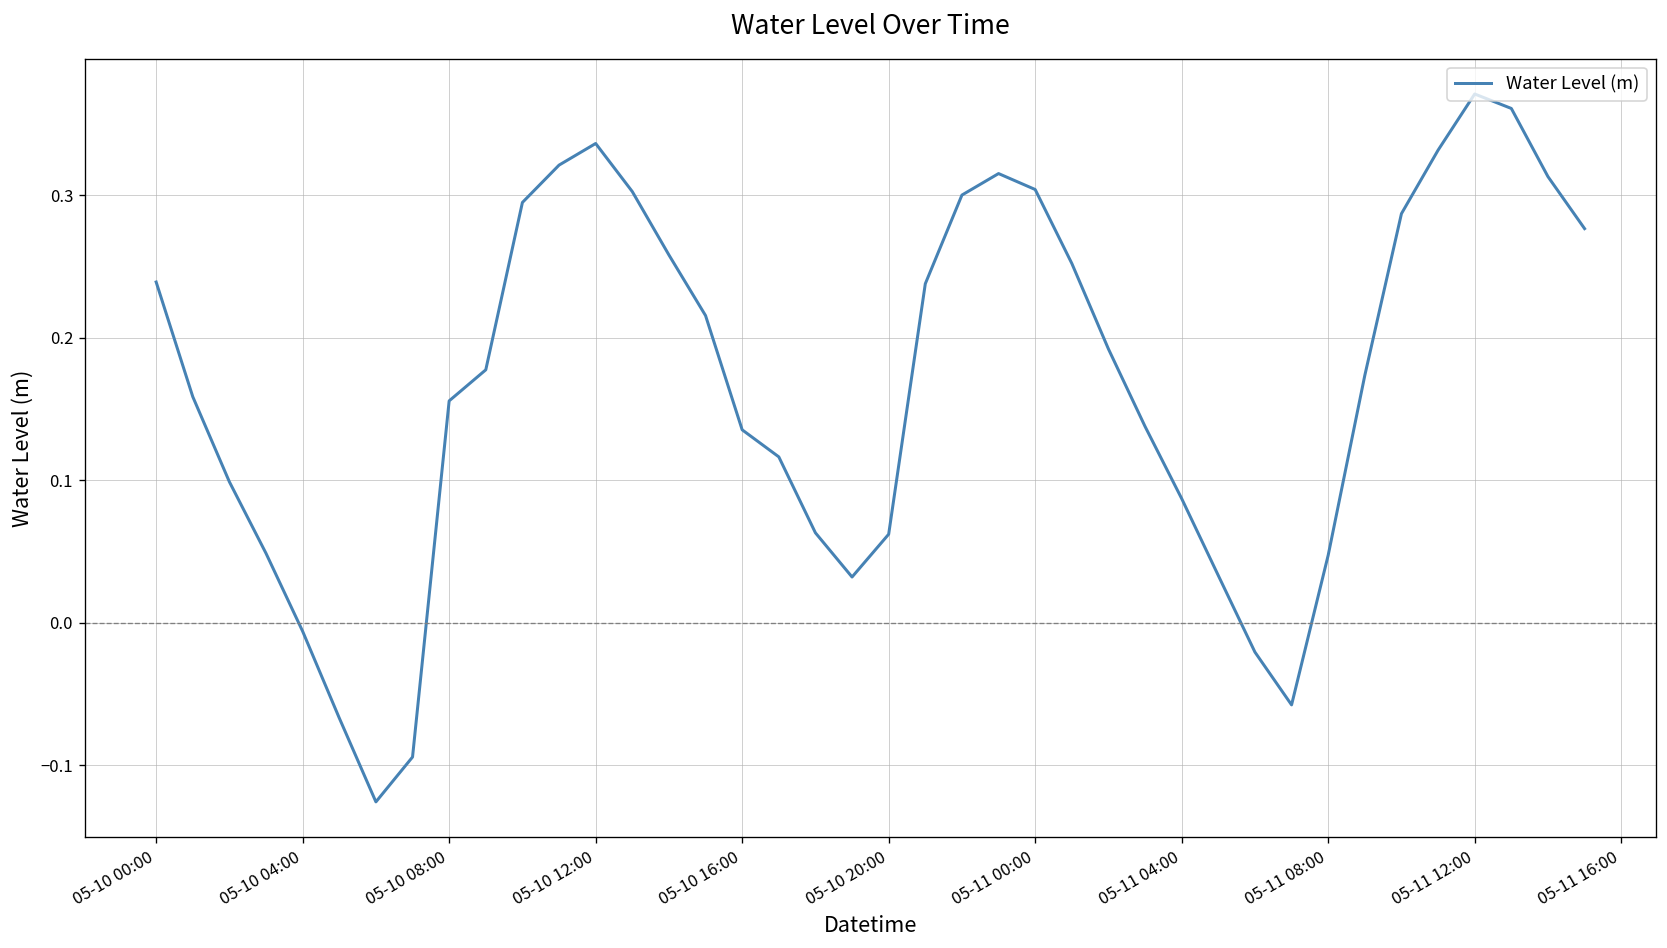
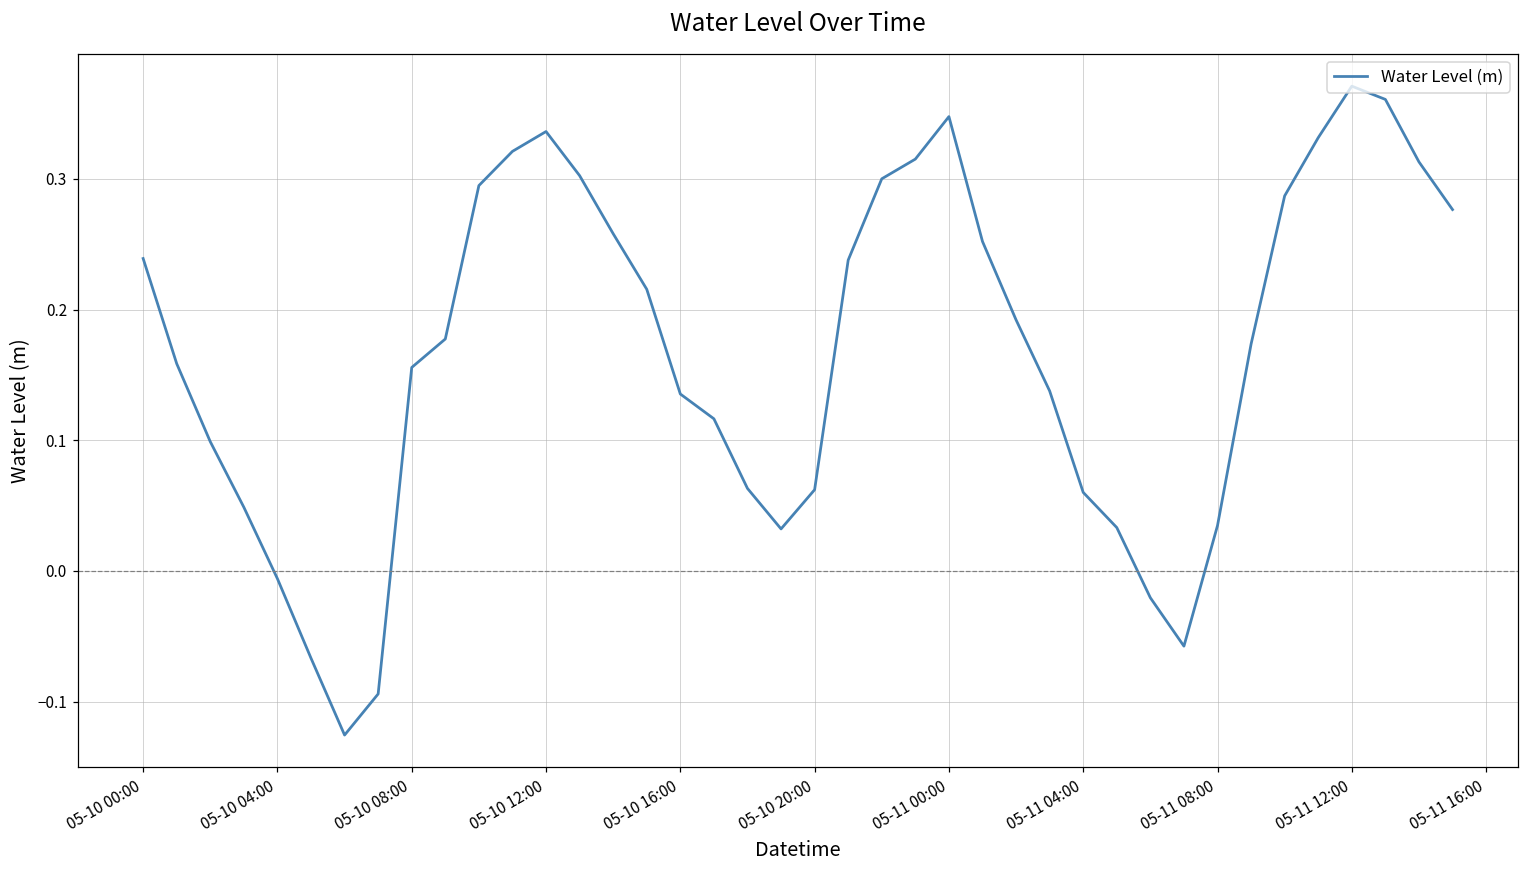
  {
    "05-10 00:00": 0.239,
    "05-10 04:00": -0.006,
    "05-10 08:00": 0.156,
    "05-10 12:00": 0.336,
    "05-10 16:00": 0.135,
    "05-10 20:00": 0.062,
-   "05-11 00:00": 0.304,
-   "05-11 04:00": 0.087,
-   "05-11 08:00": 0.047
+   "05-11 00:00": 0.348,
+   "05-11 04:00": 0.060,
+   "05-11 08:00": 0.035
  }
